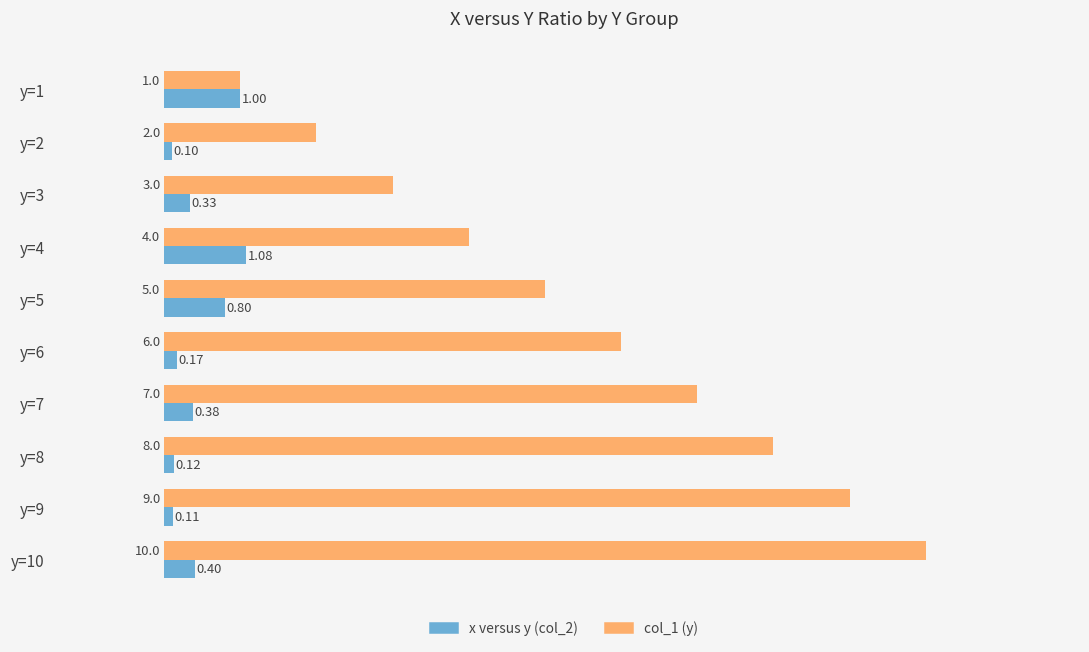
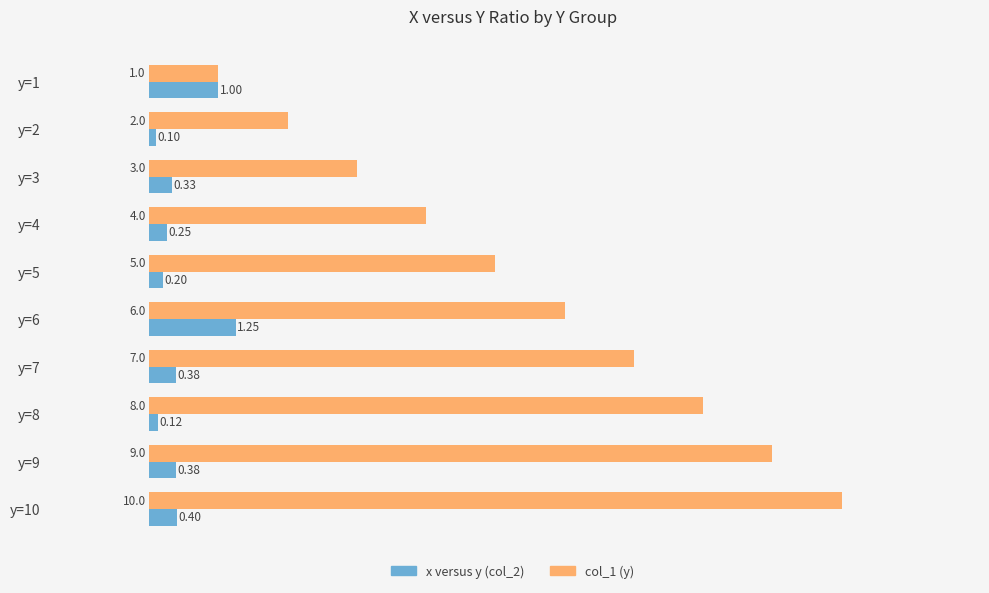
  {
    "x versus y (col_2)": {
      "y=1": 1.00,
      "y=2": 0.10,
      "y=3": 0.33,
-     "y=4": 1.08,
-     "y=5": 0.80,
-     "y=6": 0.17,
+     "y=4": 0.25,
+     "y=5": 0.20,
+     "y=6": 1.25,
      "y=7": 0.38,
      "y=8": 0.12,
-     "y=9": 0.11,
+     "y=9": 0.38,
      "y=10": 0.40
    }
  }
